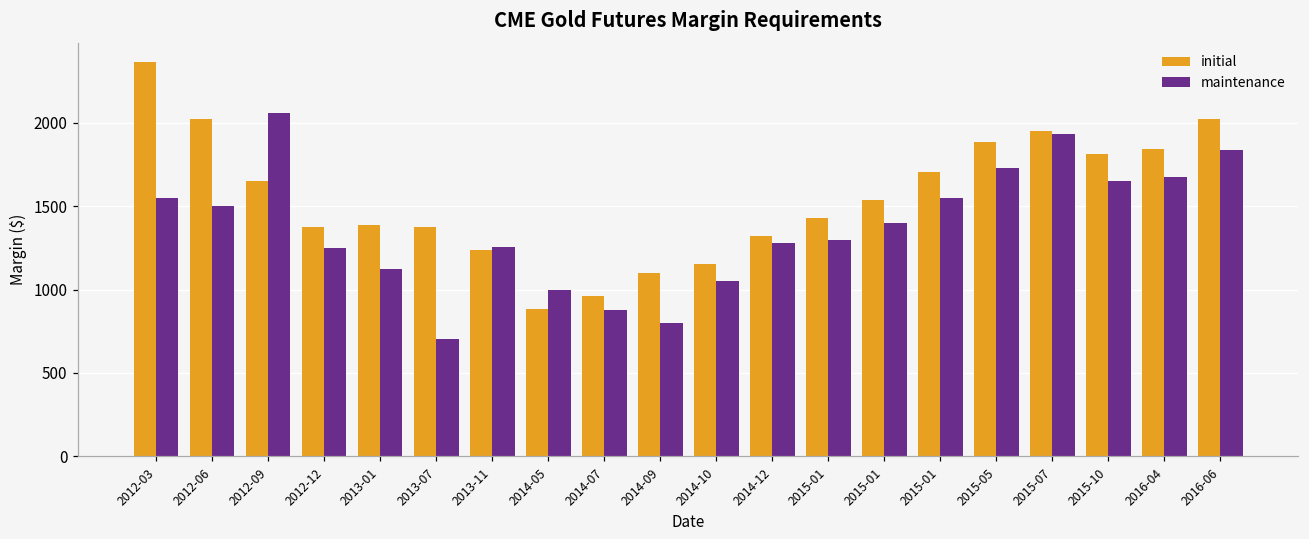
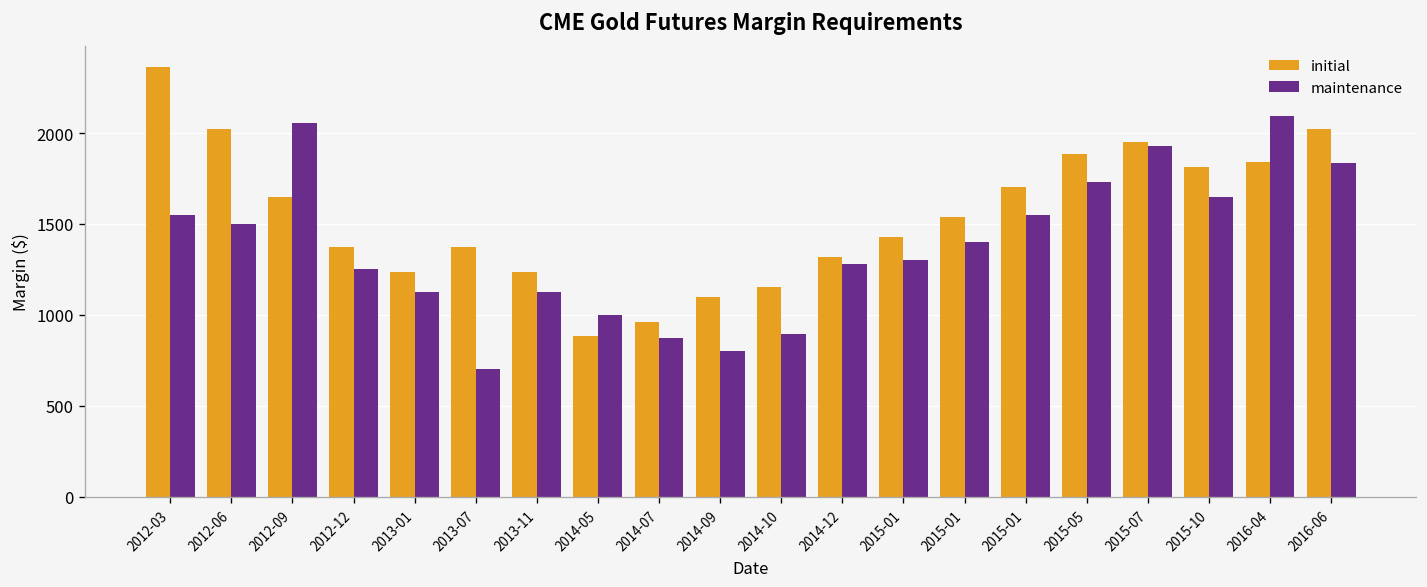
  {
    "initial": {
      "2012-03": 2360,
      "2012-06": 2030,
      "2012-09": 1650,
      "2012-12": 1380,
-     "2013-01": 1390,
+     "2013-01": 1240,
      "2013-07": 1380,
      "2013-11": 1240,
      "2014-05": 880,
      "2014-07": 960,
      "2014-09": 1100,
      "2014-10": 1160,
      "2014-12": 1320,
      "2015-05": 1890,
      "2015-07": 1950,
      "2015-10": 1820,
      "2016-04": 1840,
      "2016-06": 2020
    },
    "maintenance": {
      "2012-03": 1550,
      "2012-06": 1500,
      "2012-09": 2060,
      "2012-12": 1250,
      "2013-01": 1130,
      "2013-07": 700,
-     "2013-11": 1250,
+     "2013-11": 1130,
      "2014-05": 1000,
      "2014-07": 880,
      "2014-09": 800,
-     "2014-10": 1050,
+     "2014-10": 890,
      "2014-12": 1280,
      "2015-05": 1730,
      "2015-07": 1930,
      "2015-10": 1650,
-     "2016-04": 1680,
+     "2016-04": 2090,
      "2016-06": 1840
    }
  }
